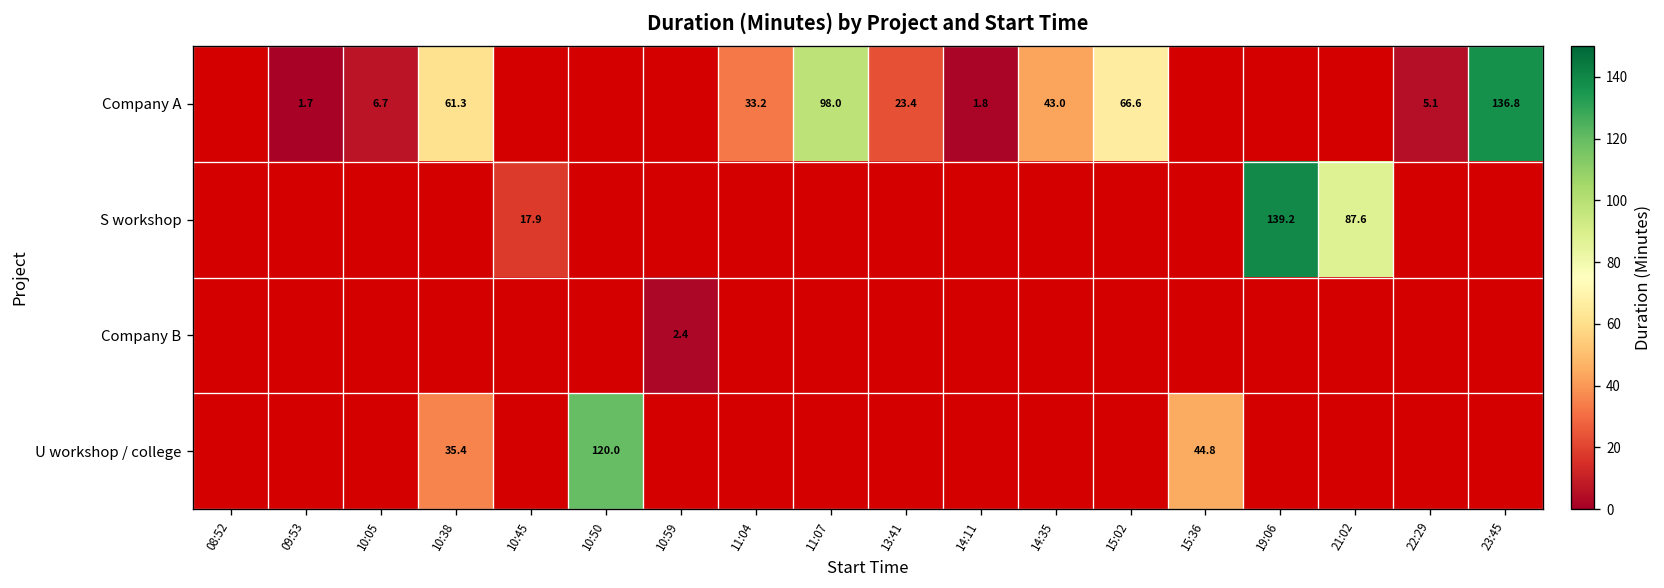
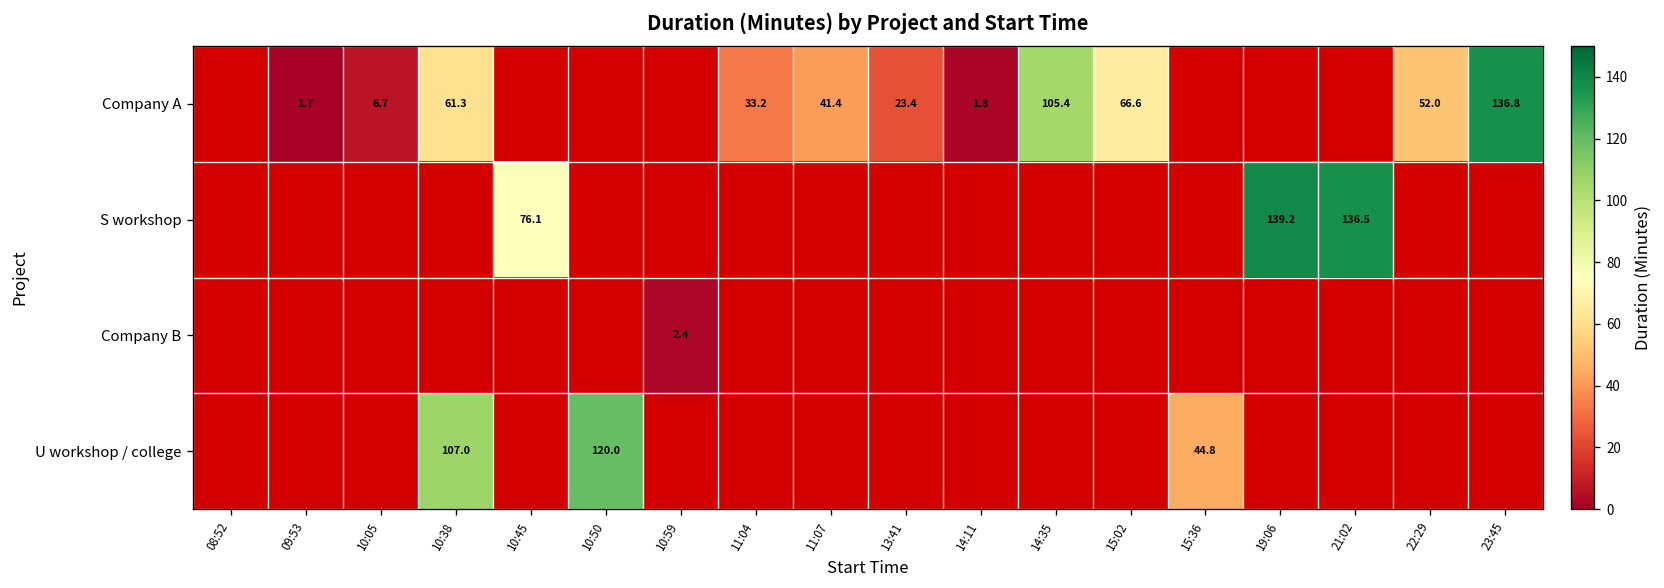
  {
    "Company A": {
      "09:53": 1.7,
      "10:05": 6.7,
      "10:38": 61.3,
      "11:04": 33.2,
-     "11:07": 98.0,
+     "11:07": 41.4,
      "13:41": 23.4,
      "14:11": 1.8,
-     "14:35": 43.0,
+     "14:35": 105.4,
      "15:02": 66.6,
-     "22:29": 5.1,
+     "22:29": 52.0,
      "23:45": 136.8
    },
    "S workshop": {
-     "10:45": 17.9,
+     "10:45": 76.1,
      "19:06": 139.2,
-     "21:02": 87.6
+     "21:02": 136.5
    },
    "Company B": {
      "10:59": 2.4
    },
    "U workshop / college": {
-     "10:38": 35.4,
+     "10:38": 107.0,
      "10:50": 120.0,
      "15:36": 44.8
    }
  }
